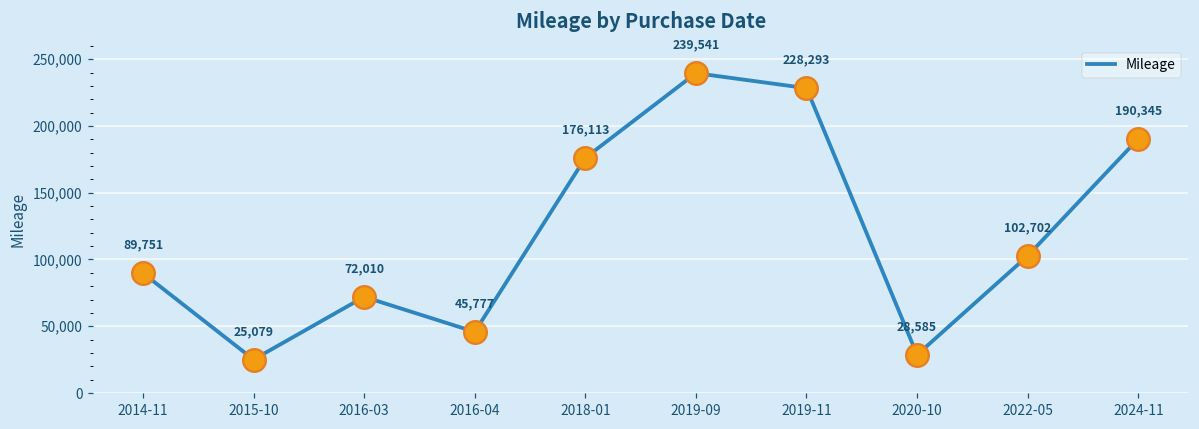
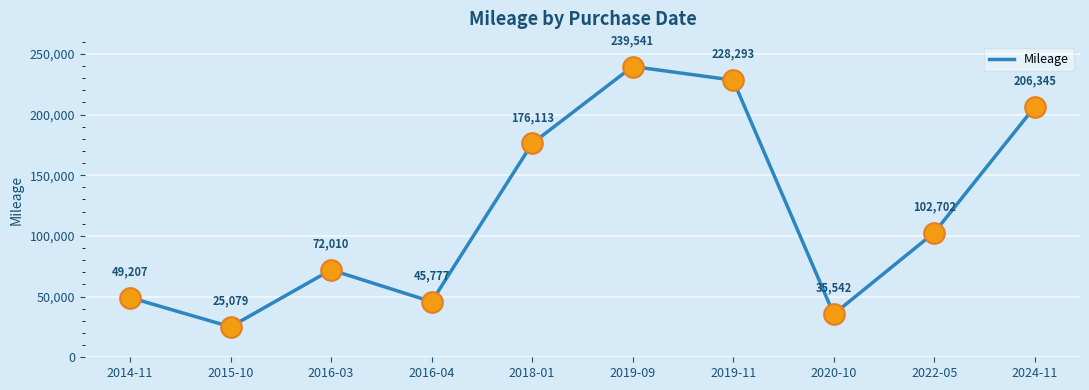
  {
-   "2014-11": "89,751",
+   "2014-11": "49,207",
    "2015-10": "25,079",
    "2016-03": "72,010",
    "2016-04": "45,777",
    "2018-01": "176,113",
    "2019-09": "239,541",
    "2019-11": "228,293",
-   "2020-10": "28,585",
+   "2020-10": "35,542",
    "2022-05": "102,702",
-   "2024-11": "190,345"
+   "2024-11": "206,345"
  }
